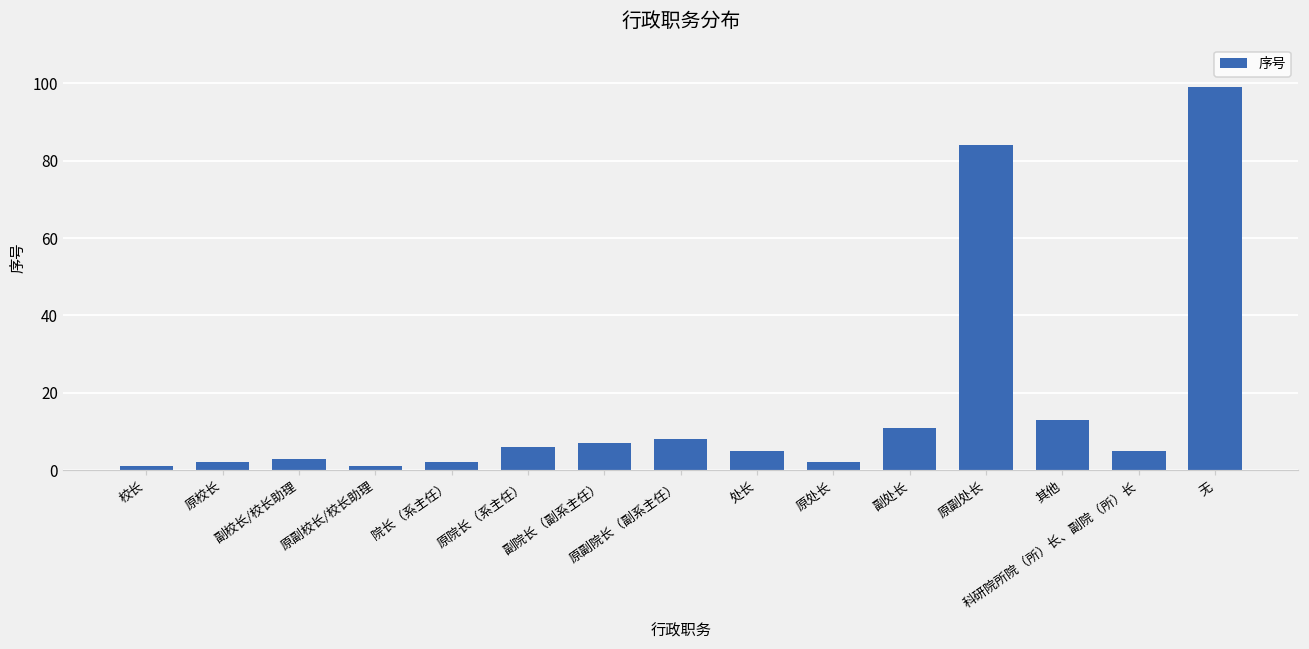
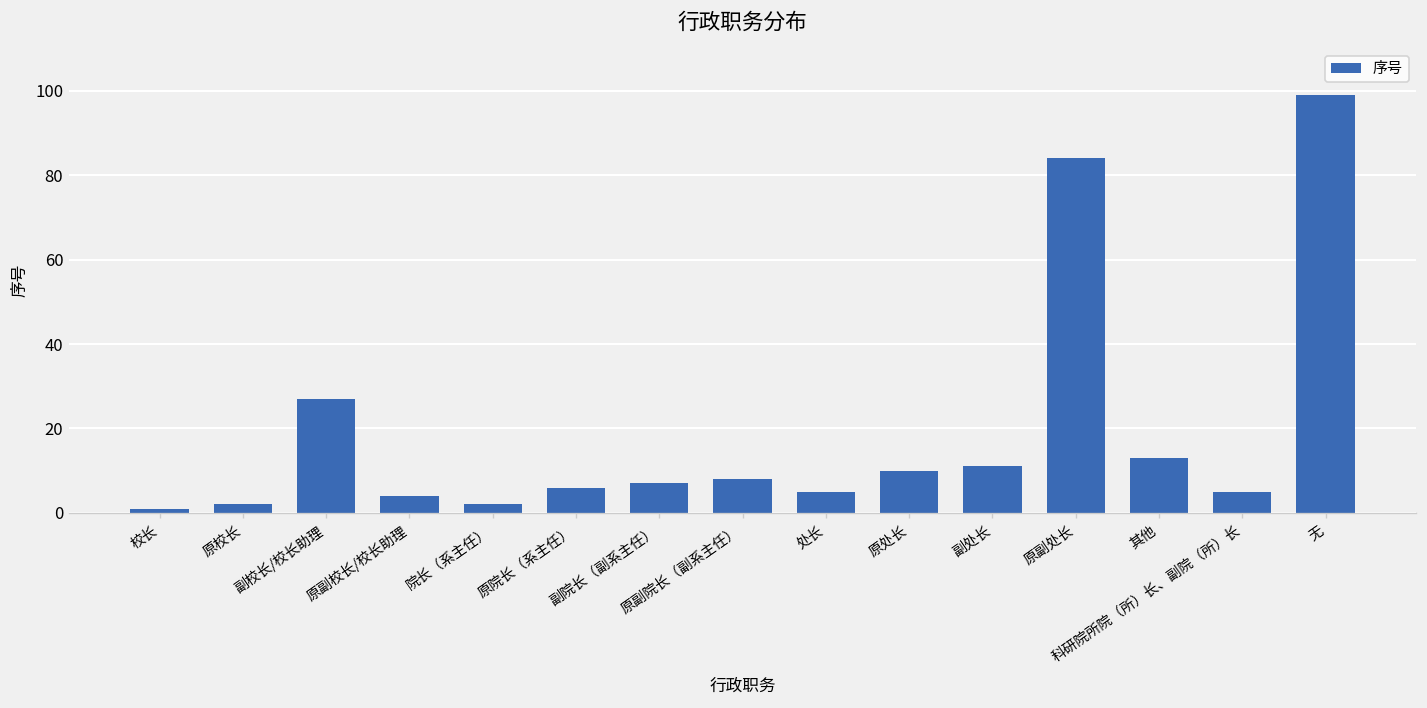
  {
    "校长": 1,
    "原校长": 2,
-   "副校长/校长助理": 3,
-   "原副校长/校长助理": 1,
+   "副校长/校长助理": 27,
+   "原副校长/校长助理": 4,
    "院长（系主任）": 2,
    "原院长（系主任）": 6,
    "副院长（副系主任）": 7,
    "原副院长（副系主任）": 8,
    "处长": 5,
-   "原处长": 2,
+   "原处长": 10,
    "副处长": 11,
    "原副处长": 84,
    "其他": 13,
    "科研院所院（所）长、副院（所）长": 5,
    "无": 99
  }
